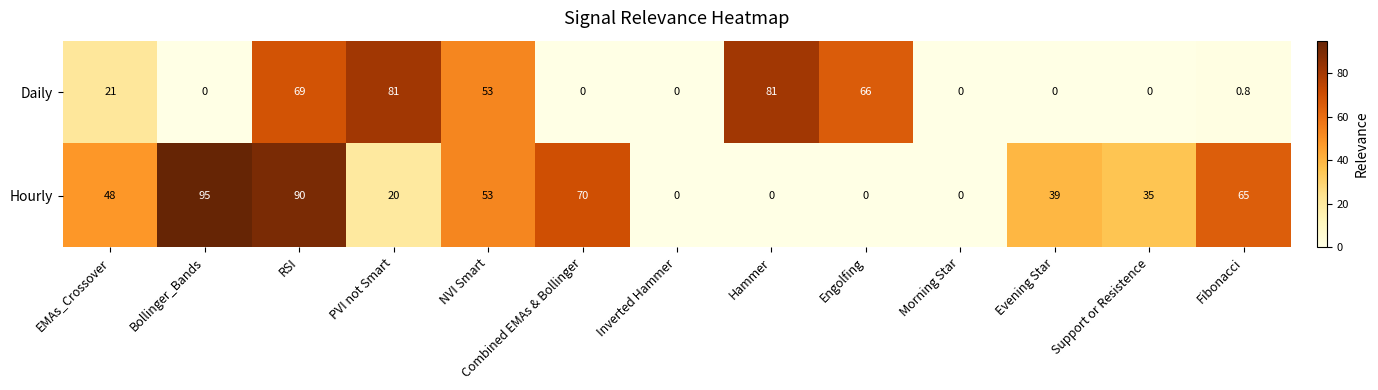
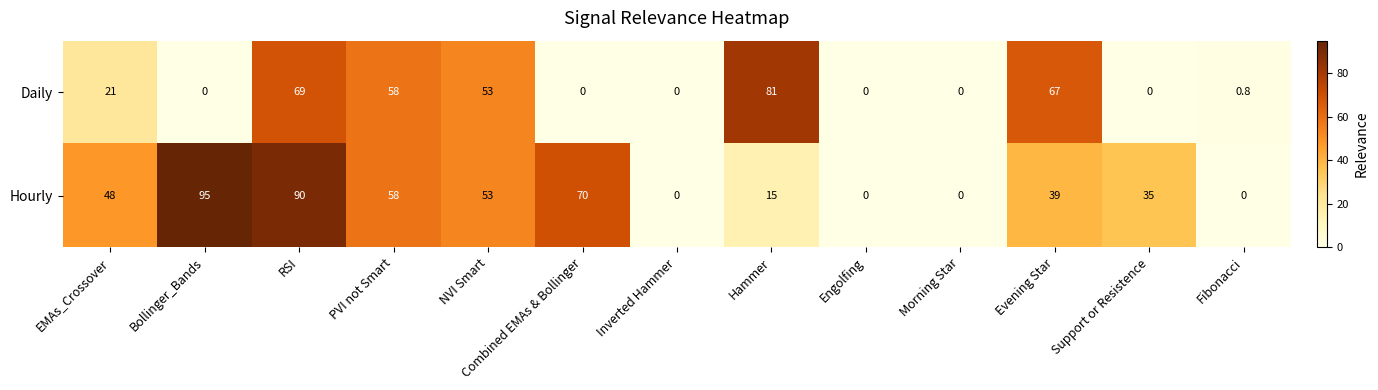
  {
    "Daily": {
      "EMAs_Crossover": 21,
      "Bollinger_Bands": 0,
      "RSI": 69,
-     "PVI not Smart": 81,
+     "PVI not Smart": 58,
      "NVI Smart": 53,
      "Combined EMAs & Bollinger": 0,
      "Inverted Hammer": 0,
      "Hammer": 81,
-     "Engolfing": 66,
+     "Engolfing": 0,
      "Morning Star": 0,
-     "Evening Star": 0,
+     "Evening Star": 67,
      "Support or Resistence": 0,
      "Fibonacci": 0.8
    },
    "Hourly": {
      "EMAs_Crossover": 48,
      "Bollinger_Bands": 95,
      "RSI": 90,
-     "PVI not Smart": 20,
+     "PVI not Smart": 58,
      "NVI Smart": 53,
      "Combined EMAs & Bollinger": 70,
      "Inverted Hammer": 0,
-     "Hammer": 0,
+     "Hammer": 15,
      "Engolfing": 0,
      "Morning Star": 0,
      "Evening Star": 39,
      "Support or Resistence": 35,
-     "Fibonacci": 65
+     "Fibonacci": 0
    }
  }
